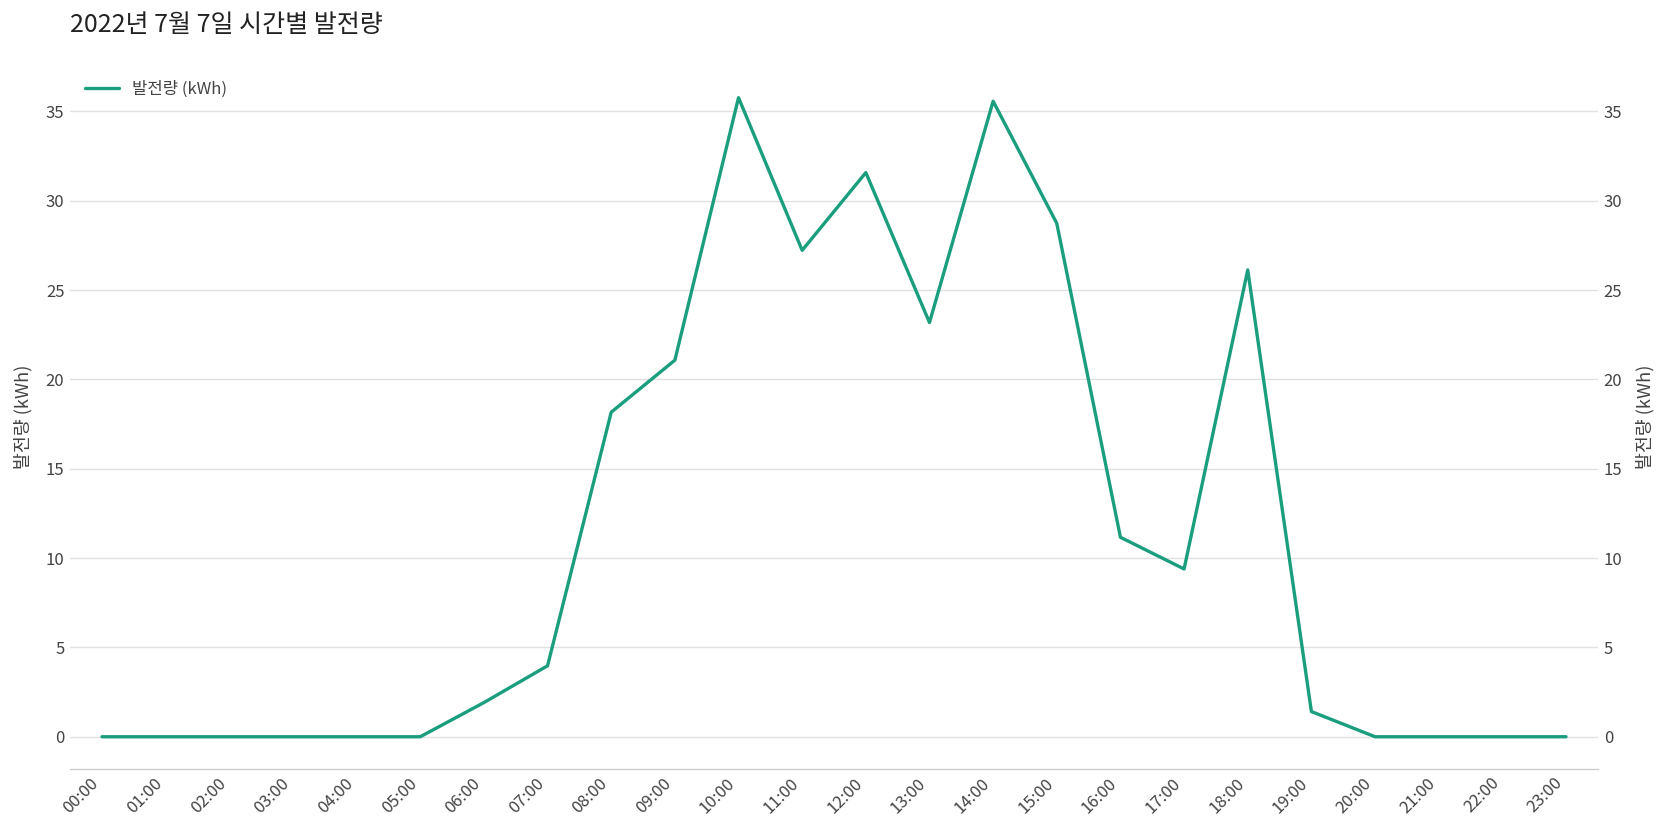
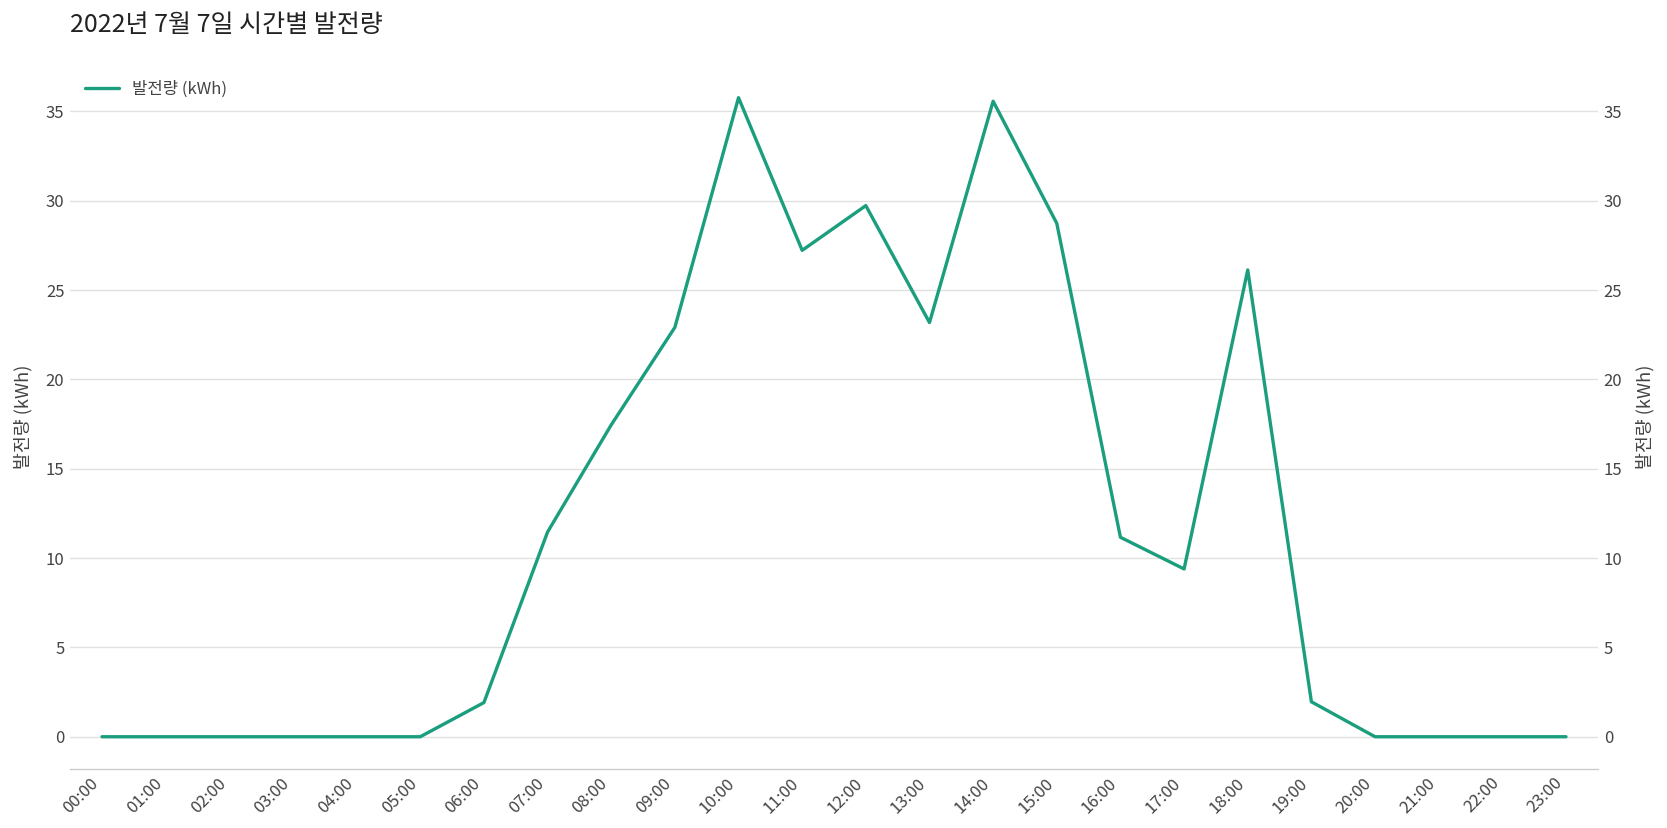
  {
    "00:00": 0.0,
    "01:00": 0.0,
    "02:00": 0.0,
    "03:00": 0.0,
    "04:00": 0.0,
    "05:00": 0.0,
    "06:00": 1.9,
-   "07:00": 4.0,
-   "08:00": 18.2,
-   "09:00": 21.1,
+   "07:00": 11.5,
+   "08:00": 17.5,
+   "09:00": 22.9,
    "10:00": 35.8,
    "11:00": 27.2,
-   "12:00": 31.6,
+   "12:00": 29.7,
    "13:00": 23.2,
    "14:00": 35.6,
    "15:00": 28.7,
    "16:00": 11.2,
    "17:00": 9.4,
    "18:00": 26.1,
-   "19:00": 1.4,
+   "19:00": 2.0,
    "20:00": 0.0,
    "21:00": 0.0,
    "22:00": 0.0,
    "23:00": 0.0
  }
